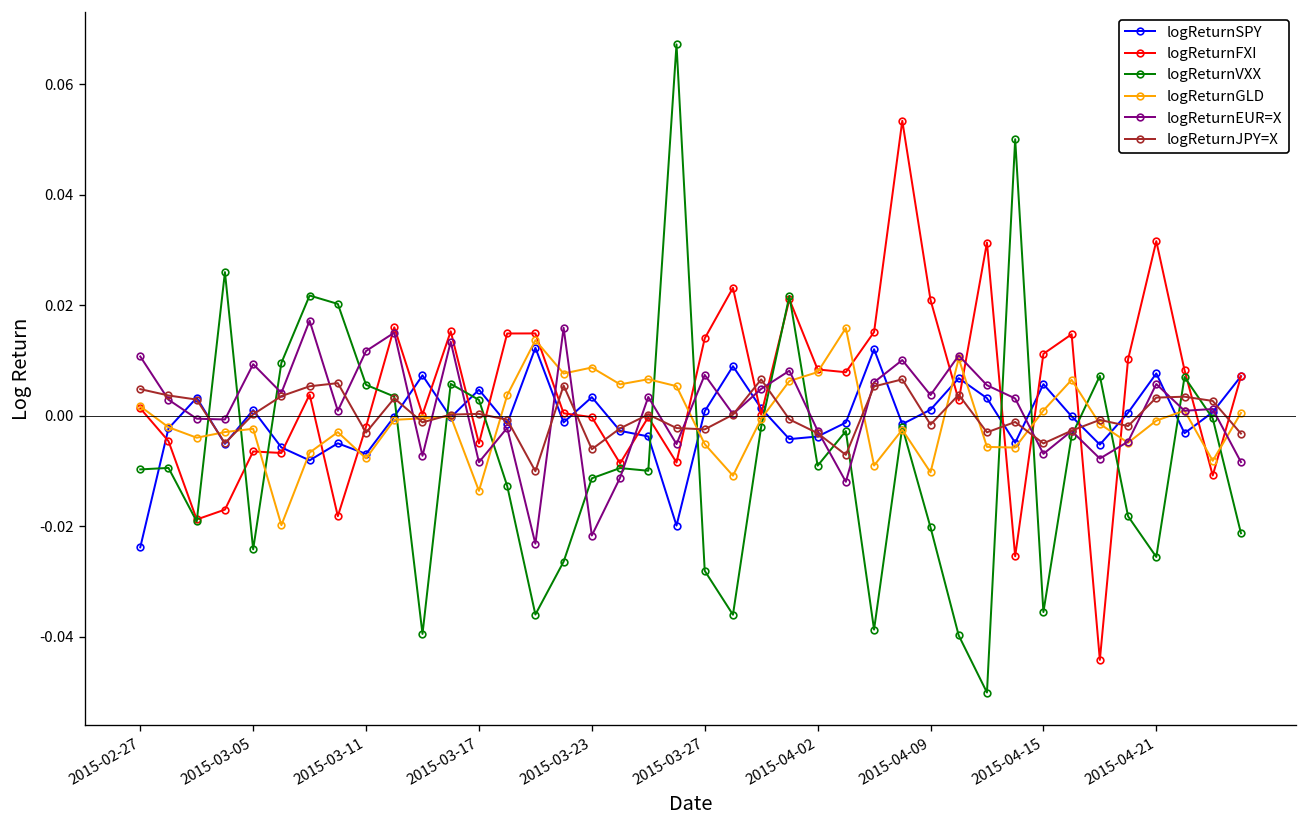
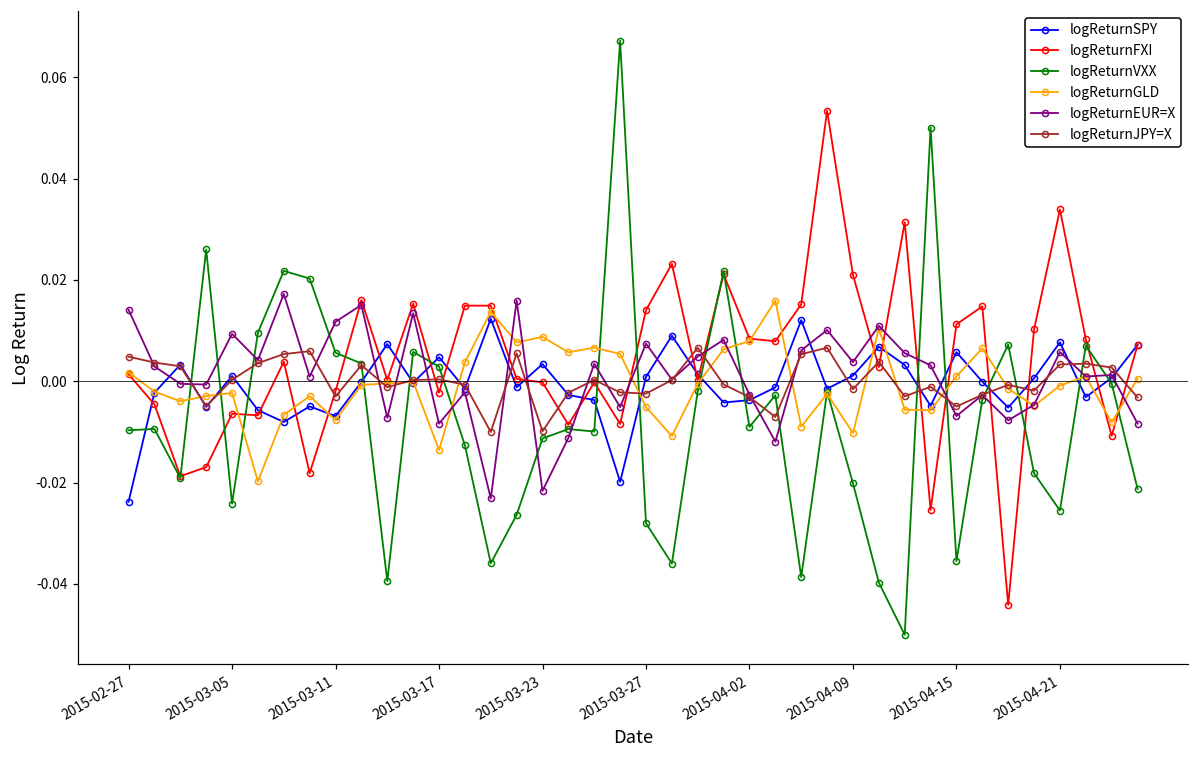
  {
    "logReturnSPY": {
      "2015-02-27": -0.024,
      "2015-03-05": 0.001,
      "2015-03-11": -0.007,
      "2015-03-17": 0.005,
      "2015-03-23": 0.003,
      "2015-03-27": 0.001,
      "2015-04-02": -0.004,
      "2015-04-09": 0.001,
      "2015-04-15": 0.006,
      "2015-04-21": 0.008
    },
    "logReturnFXI": {
      "2015-03-05": -0.006,
      "2015-03-11": -0.002,
-     "2015-03-17": -0.005,
+     "2015-03-17": -0.002,
      "2015-03-23": 0.000,
      "2015-03-27": 0.014,
      "2015-04-09": 0.021,
      "2015-04-15": 0.011,
-     "2015-04-21": 0.032
+     "2015-04-21": 0.034
    },
    "logReturnVXX": {
      "2015-02-27": -0.010,
      "2015-03-05": -0.024,
      "2015-03-11": 0.006,
      "2015-03-17": 0.003,
      "2015-03-23": -0.011,
      "2015-03-27": -0.028,
      "2015-04-02": -0.009,
      "2015-04-09": -0.020,
      "2015-04-15": -0.035,
      "2015-04-21": -0.026
    },
    "logReturnGLD": {
      "2015-03-05": -0.002,
      "2015-03-11": -0.008,
      "2015-03-17": -0.014,
      "2015-03-23": 0.009,
      "2015-03-27": -0.005,
      "2015-04-09": -0.010,
      "2015-04-15": 0.001,
      "2015-04-21": -0.001
    },
    "logReturnEUR=X": {
-     "2015-02-27": 0.011,
+     "2015-02-27": 0.014,
      "2015-03-05": 0.009,
      "2015-03-11": 0.012,
      "2015-03-17": -0.008,
      "2015-03-23": -0.022,
      "2015-03-27": 0.007,
      "2015-04-09": 0.004,
      "2015-04-15": -0.007,
      "2015-04-21": 0.006
    },
    "logReturnJPY=X": {
      "2015-02-27": 0.005,
      "2015-03-05": 0.000,
      "2015-03-11": -0.003,
      "2015-03-17": 0.000,
-     "2015-03-23": -0.006,
+     "2015-03-23": -0.010,
      "2015-03-27": -0.002,
      "2015-04-09": -0.002,
      "2015-04-15": -0.005,
      "2015-04-21": 0.003
    }
  }
